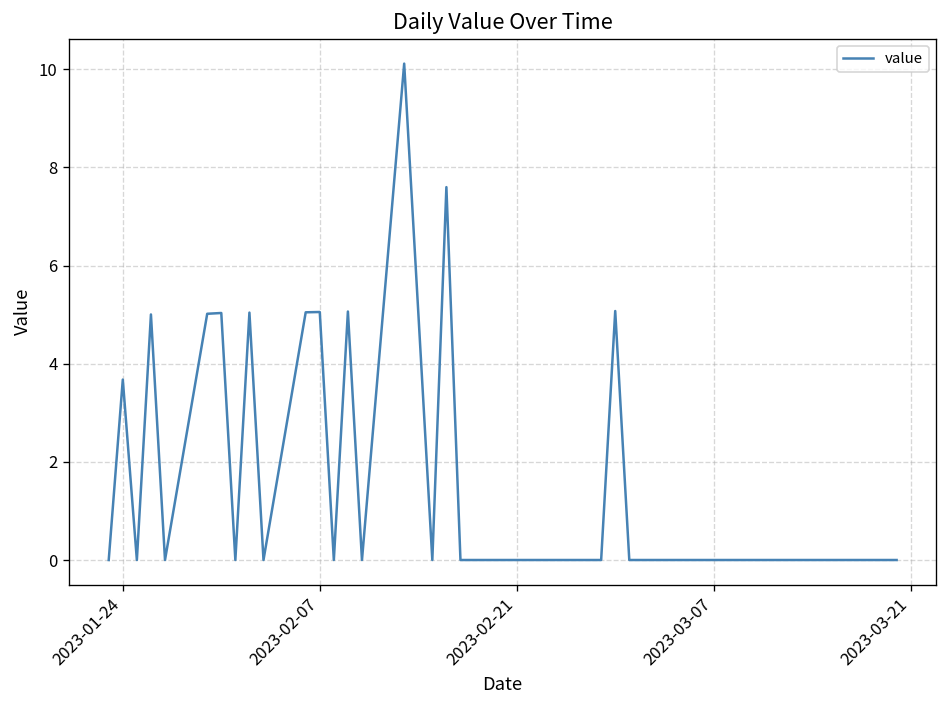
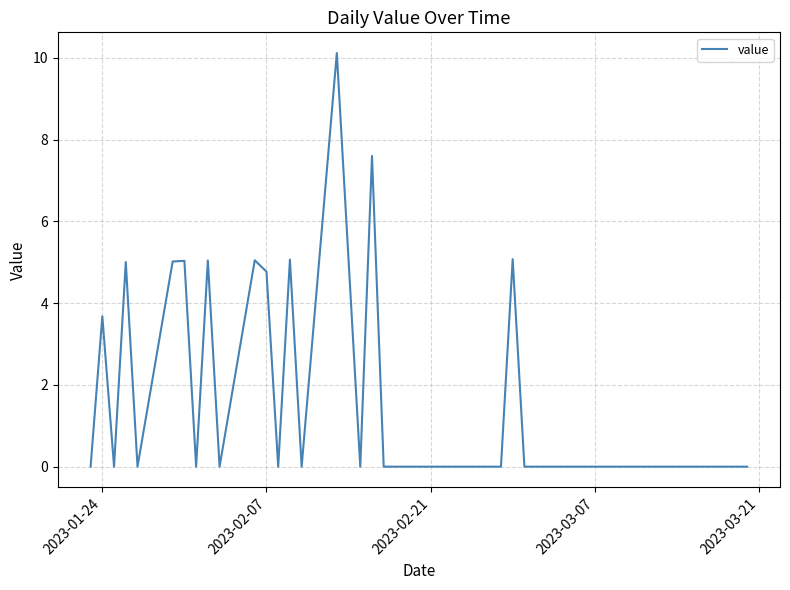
  {
    "2023-01-24": 3.7,
-   "2023-02-07": 5.1,
+   "2023-02-07": 4.8,
    "2023-02-21": 0.0,
    "2023-03-07": 0.0
  }
